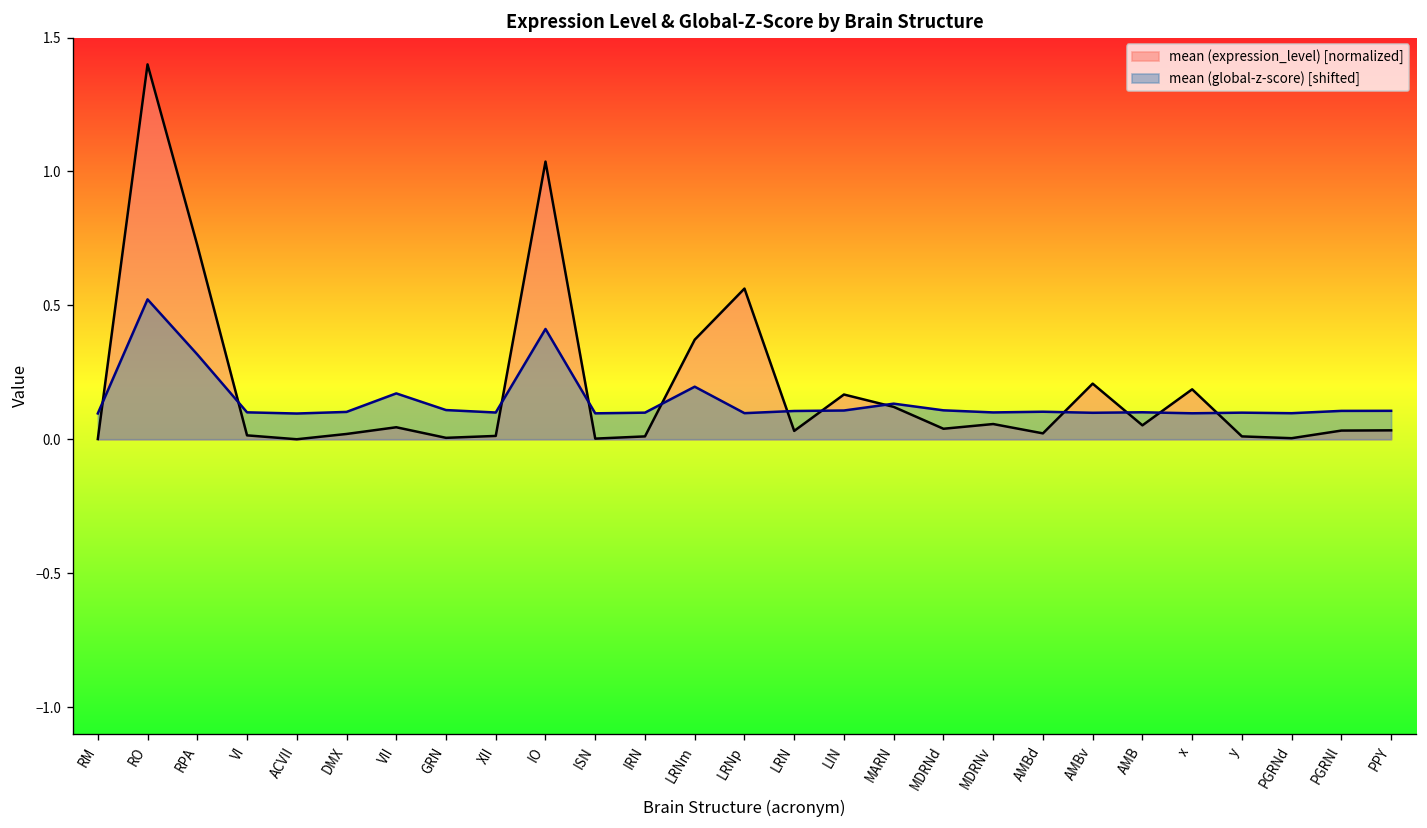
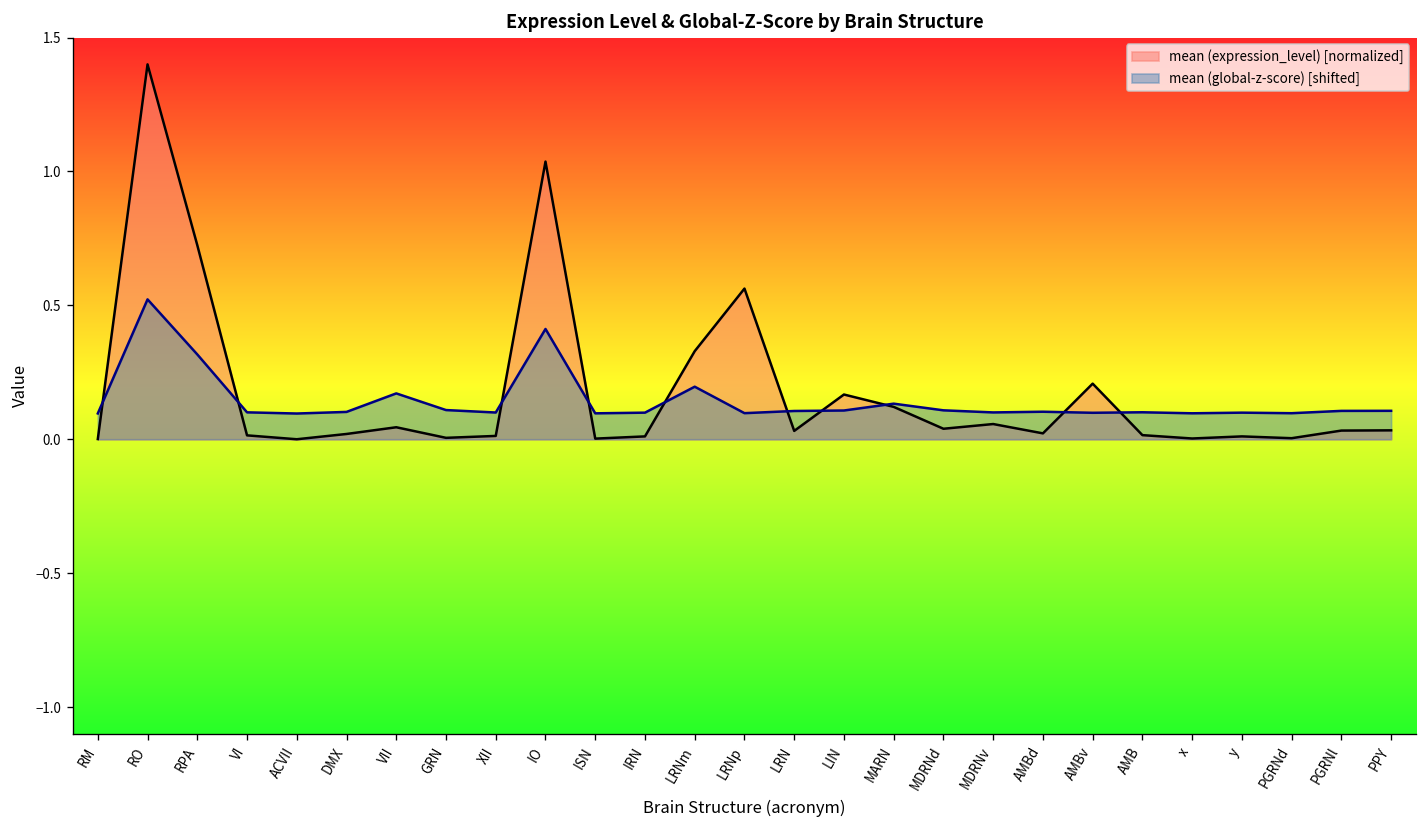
  {
    "mean (expression_level) [normalized]": {
      "RM": 0.00,
      "RO": 1.40,
      "RPA": 0.72,
      "VI": 0.01,
      "ACVII": 0.00,
      "DMX": 0.02,
      "VII": 0.04,
      "GRN": 0.01,
      "XII": 0.01,
      "IO": 1.04,
      "ISN": 0.00,
      "IRN": 0.01,
-     "LRNm": 0.37,
+     "LRNm": 0.33,
      "LRNp": 0.56,
      "LRN": 0.03,
      "LIN": 0.17,
      "MARN": 0.12,
      "MDRNd": 0.04,
      "MDRNv": 0.06,
      "AMBd": 0.02,
      "AMBv": 0.21,
-     "AMB": 0.05,
-     "x": 0.19,
+     "AMB": 0.02,
+     "x": 0.00,
      "y": 0.01,
      "PGRNd": 0.00,
      "PGRNl": 0.03,
      "PPY": 0.03
    },
    "mean (global-z-score) [shifted]": {
      "RM": 0.10,
      "RO": 0.52,
      "RPA": 0.32,
      "VI": 0.10,
      "ACVII": 0.10,
      "DMX": 0.10,
      "VII": 0.17,
      "GRN": 0.11,
      "XII": 0.10,
      "IO": 0.41,
      "ISN": 0.10,
      "IRN": 0.10,
      "LRNm": 0.20,
      "LRNp": 0.10,
      "LRN": 0.11,
      "LIN": 0.11,
      "MARN": 0.13,
      "MDRNd": 0.11,
      "MDRNv": 0.10,
      "AMBd": 0.10,
      "AMBv": 0.10,
      "AMB": 0.10,
      "x": 0.10,
      "y": 0.10,
      "PGRNd": 0.10,
      "PGRNl": 0.11,
      "PPY": 0.11
    }
  }
